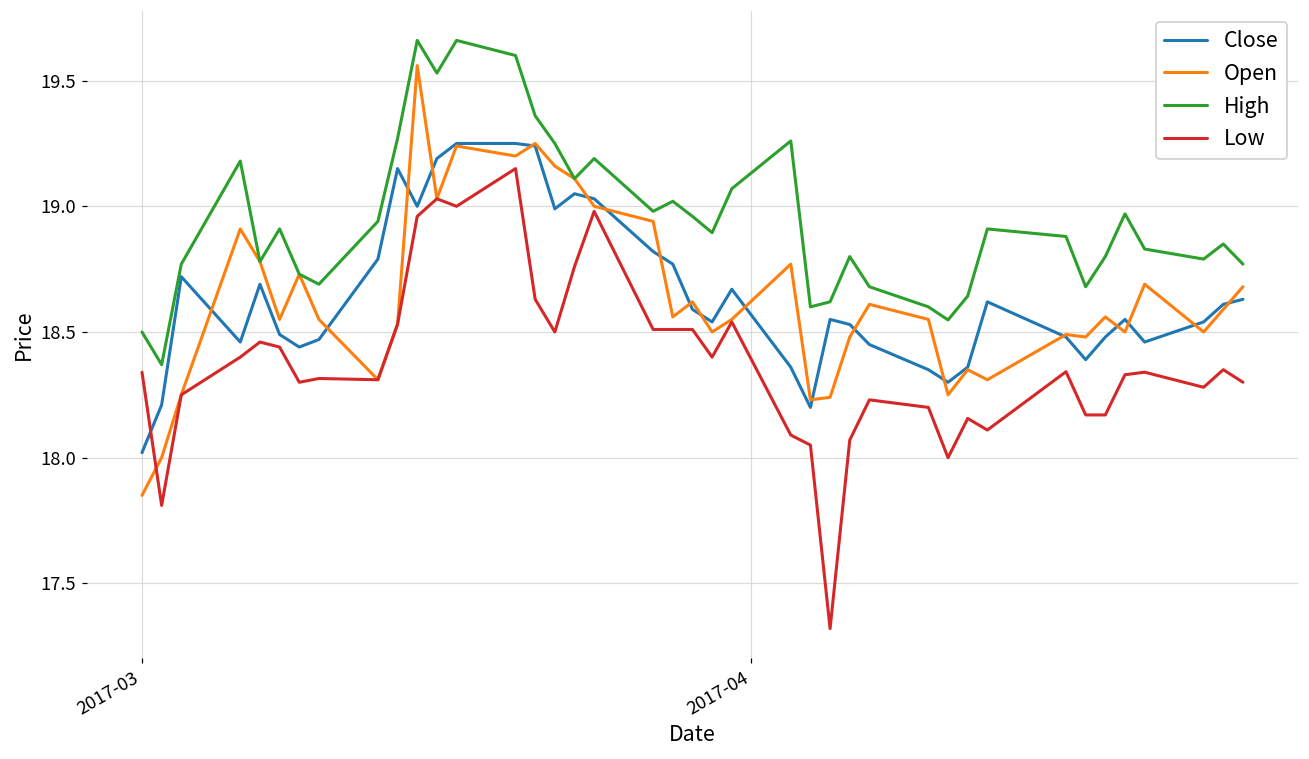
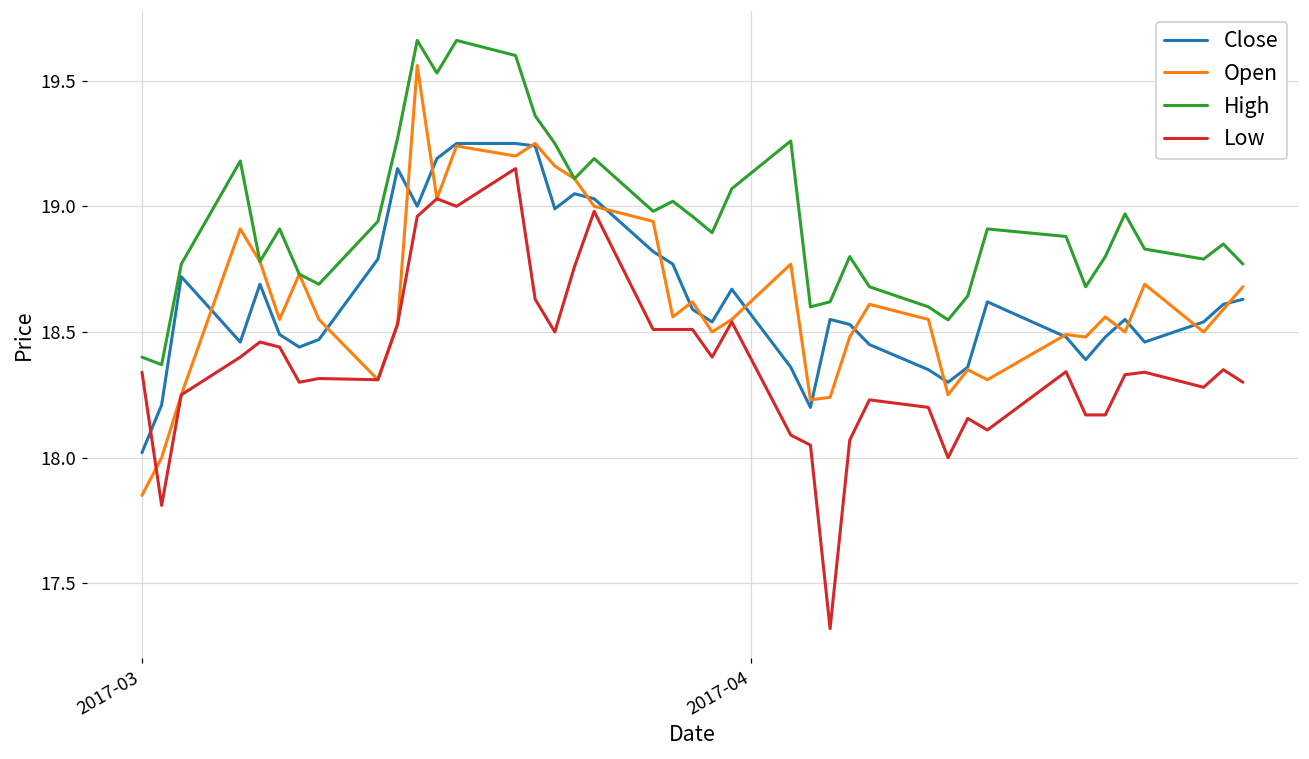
  {
    "Close": {
      "2017-03": 18.02
    },
    "Open": {
      "2017-03": 17.85
    },
    "High": {
-     "2017-03": 18.5
+     "2017-03": 18.4
    },
    "Low": {
      "2017-03": 18.34
    }
  }
